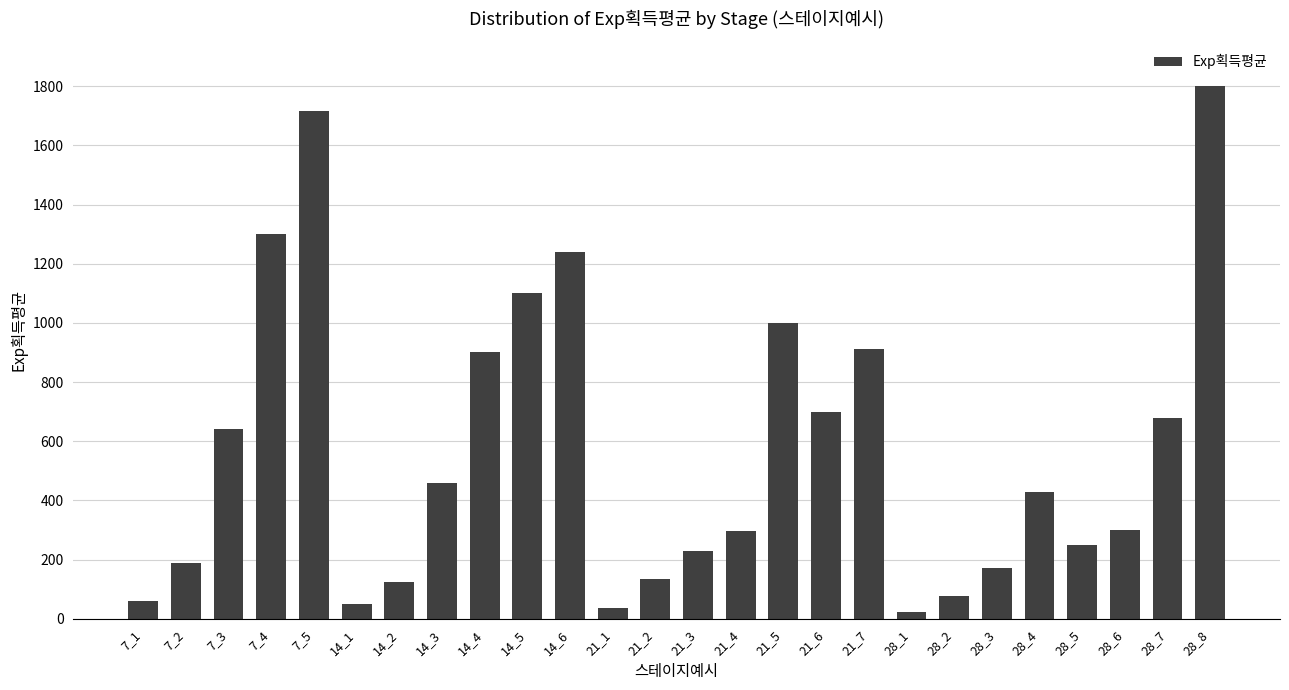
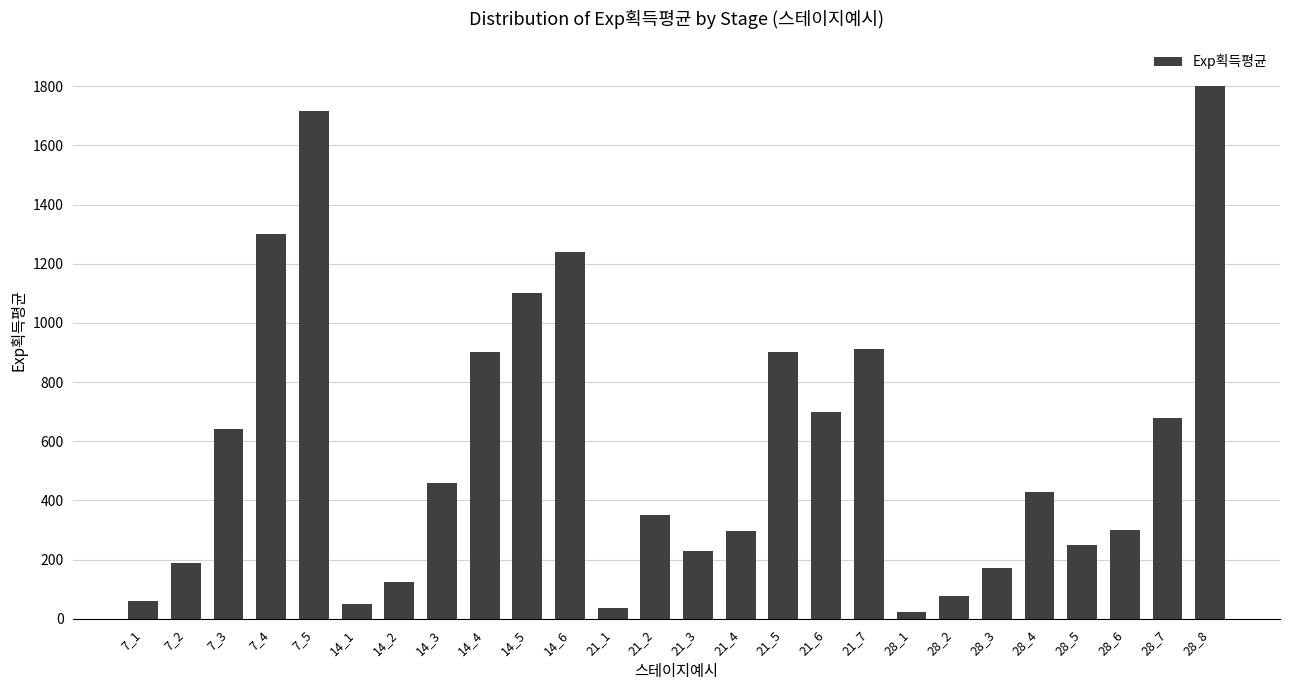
  {
    "7_1": 60,
    "7_2": 190,
    "7_3": 640,
    "7_4": 1300,
    "7_5": 1720,
    "14_1": 50,
    "14_2": 120,
    "14_3": 460,
    "14_4": 900,
    "14_5": 1100,
    "14_6": 1240,
    "21_1": 40,
-   "21_2": 140,
+   "21_2": 350,
    "21_3": 230,
    "21_4": 300,
-   "21_5": 1000,
+   "21_5": 900,
    "21_6": 700,
    "21_7": 910,
    "28_1": 20,
    "28_2": 80,
    "28_3": 170,
    "28_4": 430,
    "28_5": 250,
    "28_6": 300,
    "28_7": 680,
    "28_8": 1800
  }
